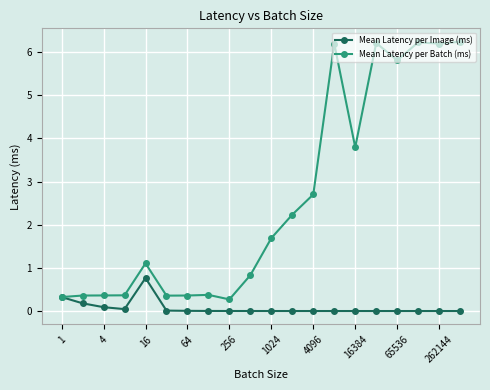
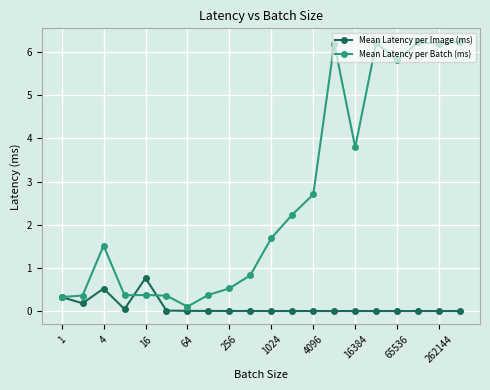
  {
    "Mean Latency per Image (ms)": {
-     "4": 0.1,
+     "4": 0.5,
      "16": 0.8,
      "64": 0.0,
      "256": 0.0,
      "1024": 0.0,
      "4096": 0.0,
      "16384": 0.0,
      "65536": 0.0,
      "262144": 0.0
    },
    "Mean Latency per Batch (ms)": {
-     "4": 0.4,
-     "16": 1.1,
-     "64": 0.4,
-     "256": 0.3,
+     "4": 1.5,
+     "16": 0.4,
+     "64": 0.1,
+     "256": 0.5,
      "1024": 1.7,
      "4096": 2.7,
      "16384": 3.8
    }
  }
